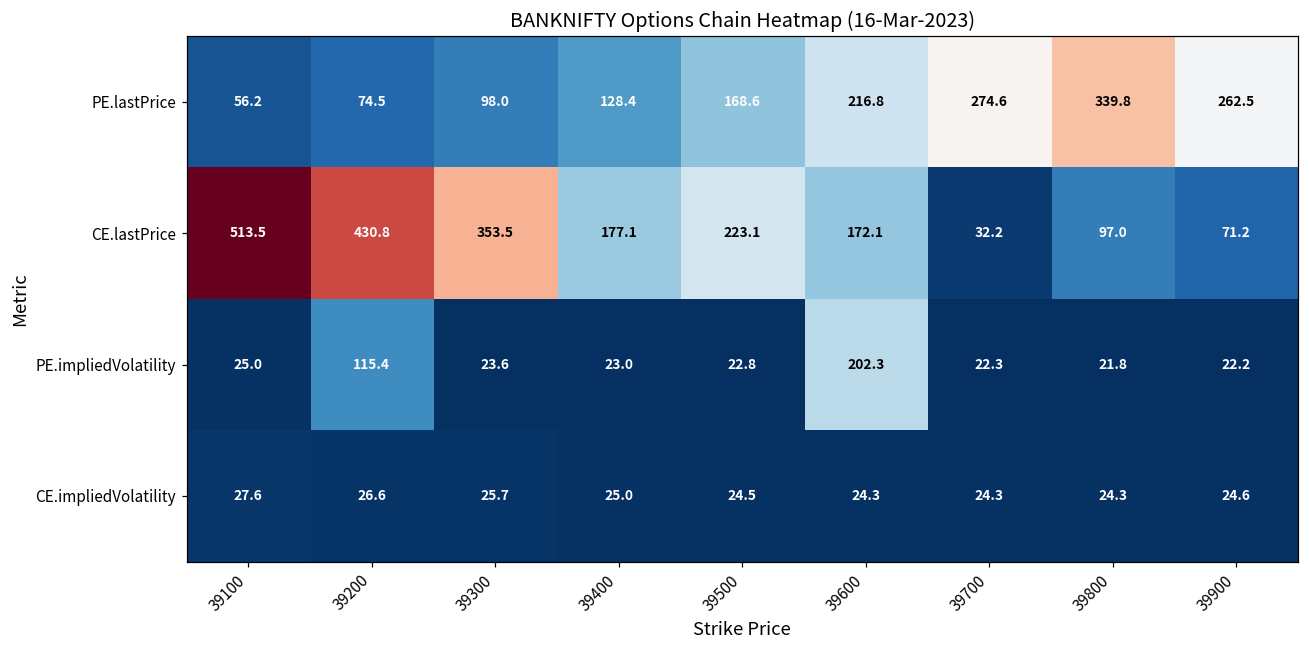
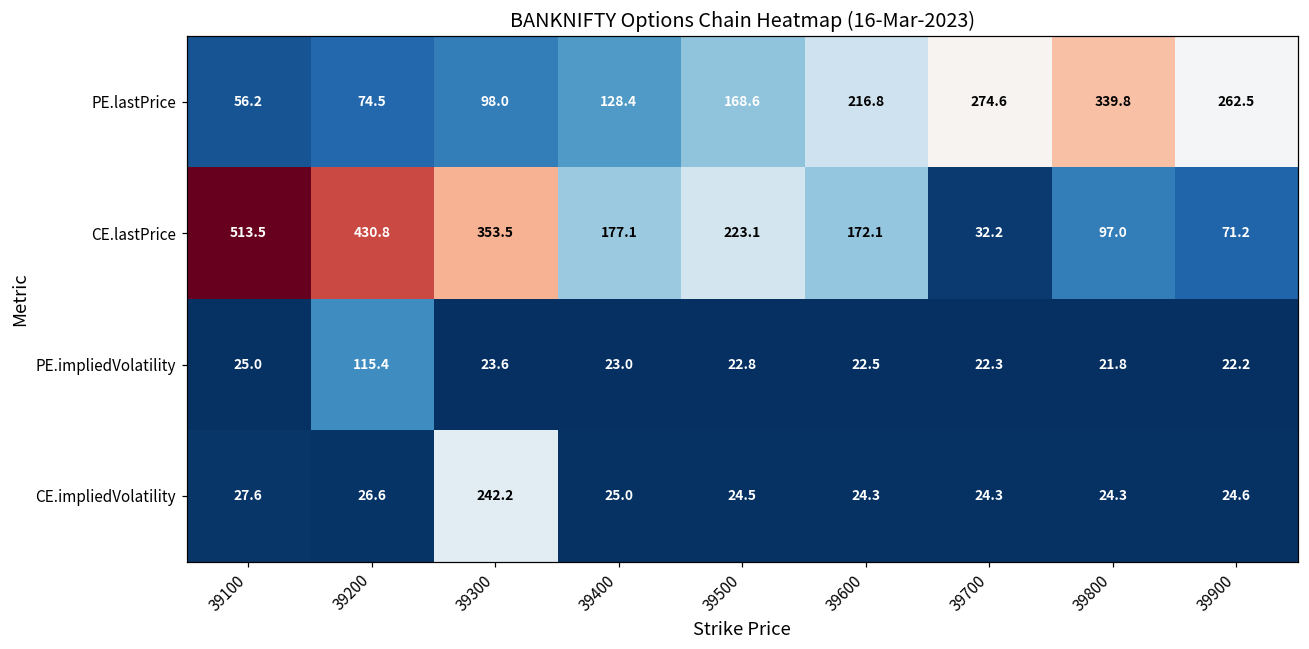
  {
    "PE.lastPrice": {
      "39100": 56.2,
      "39200": 74.5,
      "39300": 98.0,
      "39400": 128.4,
      "39500": 168.6,
      "39600": 216.8,
      "39700": 274.6,
      "39800": 339.8,
      "39900": 262.5
    },
    "CE.lastPrice": {
      "39100": 513.5,
      "39200": 430.8,
      "39300": 353.5,
      "39400": 177.1,
      "39500": 223.1,
      "39600": 172.1,
      "39700": 32.2,
      "39800": 97.0,
      "39900": 71.2
    },
    "PE.impliedVolatility": {
      "39100": 25.0,
      "39200": 115.4,
      "39300": 23.6,
      "39400": 23.0,
      "39500": 22.8,
-     "39600": 202.3,
+     "39600": 22.5,
      "39700": 22.3,
      "39800": 21.8,
      "39900": 22.2
    },
    "CE.impliedVolatility": {
      "39100": 27.6,
      "39200": 26.6,
-     "39300": 25.7,
+     "39300": 242.2,
      "39400": 25.0,
      "39500": 24.5,
      "39600": 24.3,
      "39700": 24.3,
      "39800": 24.3,
      "39900": 24.6
    }
  }
